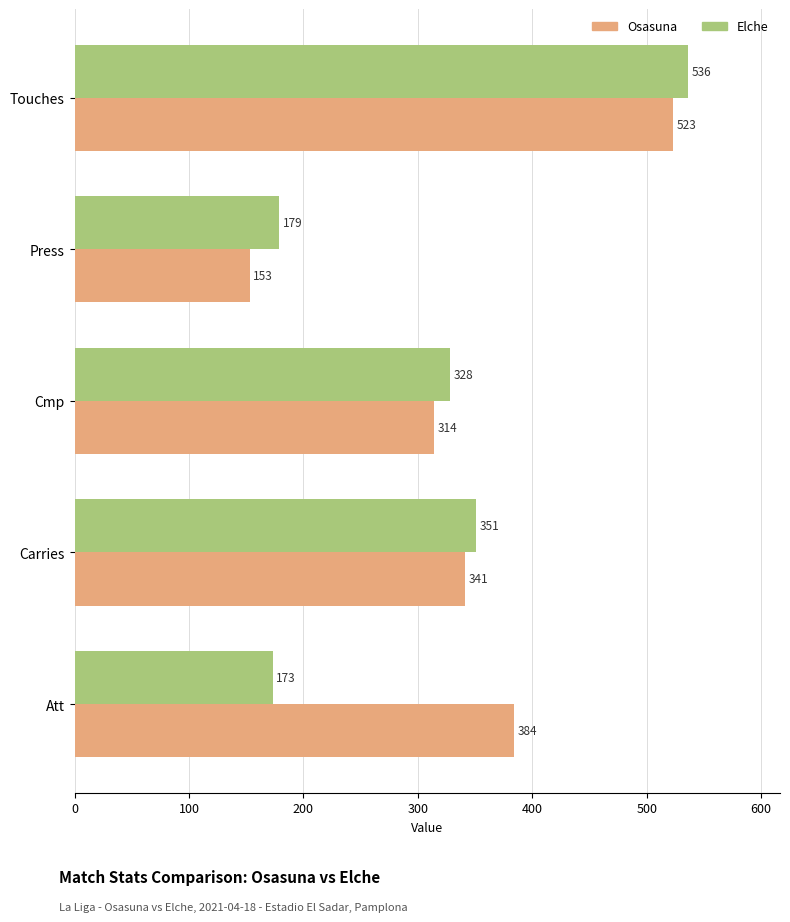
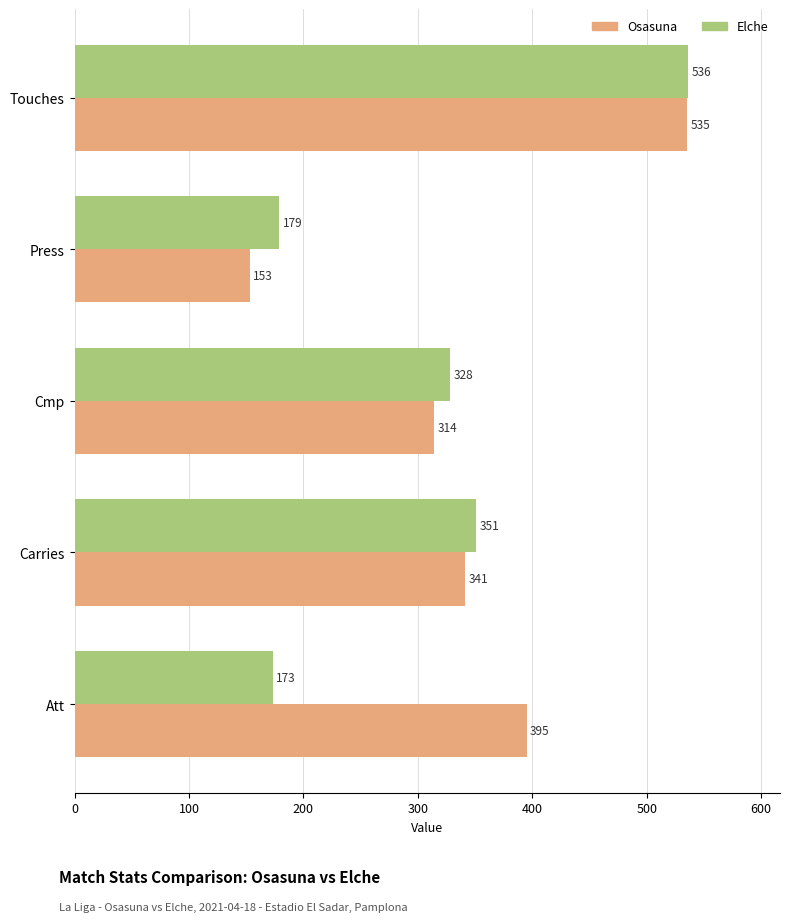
  {
    "Osasuna": {
-     "Touches": 523,
+     "Touches": 535,
      "Press": 153,
      "Cmp": 314,
      "Carries": 341,
-     "Att": 384
+     "Att": 395
    },
    "Elche": {
      "Touches": 536,
      "Press": 179,
      "Cmp": 328,
      "Carries": 351,
      "Att": 173
    }
  }
